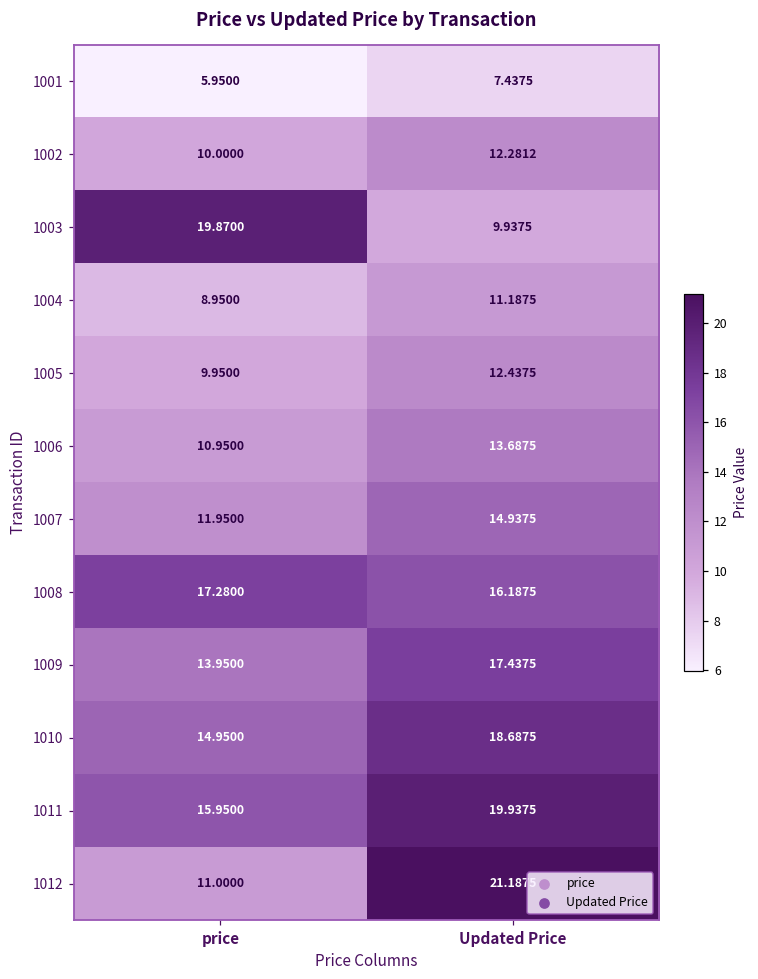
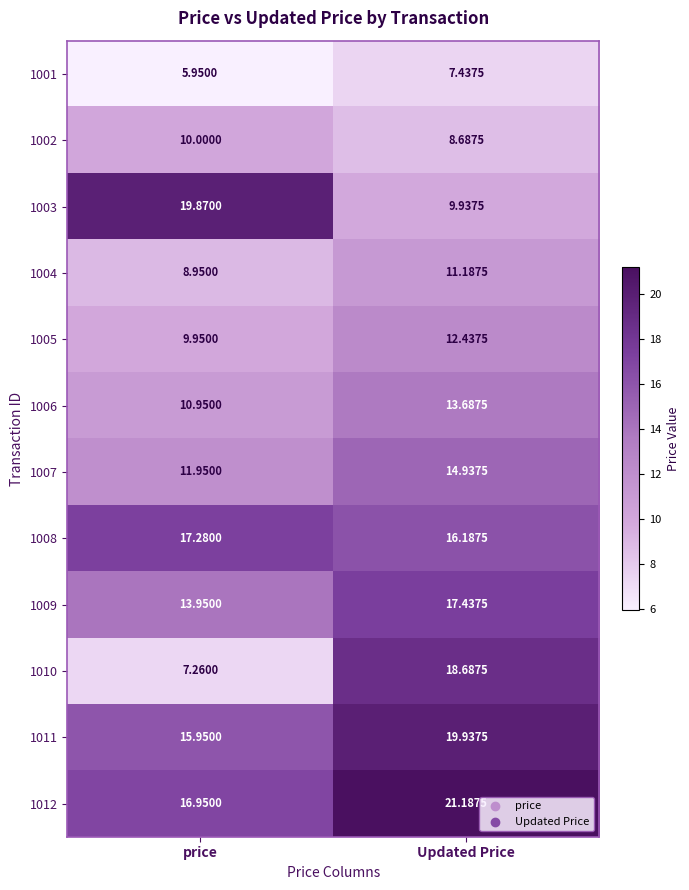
  {
    "1001": {
      "price": 5.9500,
      "Updated Price": 7.4375
    },
    "1002": {
      "price": 10.0000,
-     "Updated Price": 12.2812
+     "Updated Price": 8.6875
    },
    "1003": {
      "price": 19.8700,
      "Updated Price": 9.9375
    },
    "1004": {
      "price": 8.9500,
      "Updated Price": 11.1875
    },
    "1005": {
      "price": 9.9500,
      "Updated Price": 12.4375
    },
    "1006": {
      "price": 10.9500,
      "Updated Price": 13.6875
    },
    "1007": {
      "price": 11.9500,
      "Updated Price": 14.9375
    },
    "1008": {
      "price": 17.2800,
      "Updated Price": 16.1875
    },
    "1009": {
      "price": 13.9500,
      "Updated Price": 17.4375
    },
    "1010": {
-     "price": 14.9500,
+     "price": 7.2600,
      "Updated Price": 18.6875
    },
    "1011": {
      "price": 15.9500,
      "Updated Price": 19.9375
    },
    "1012": {
-     "price": 11.0000
+     "price": 16.9500
    }
  }
